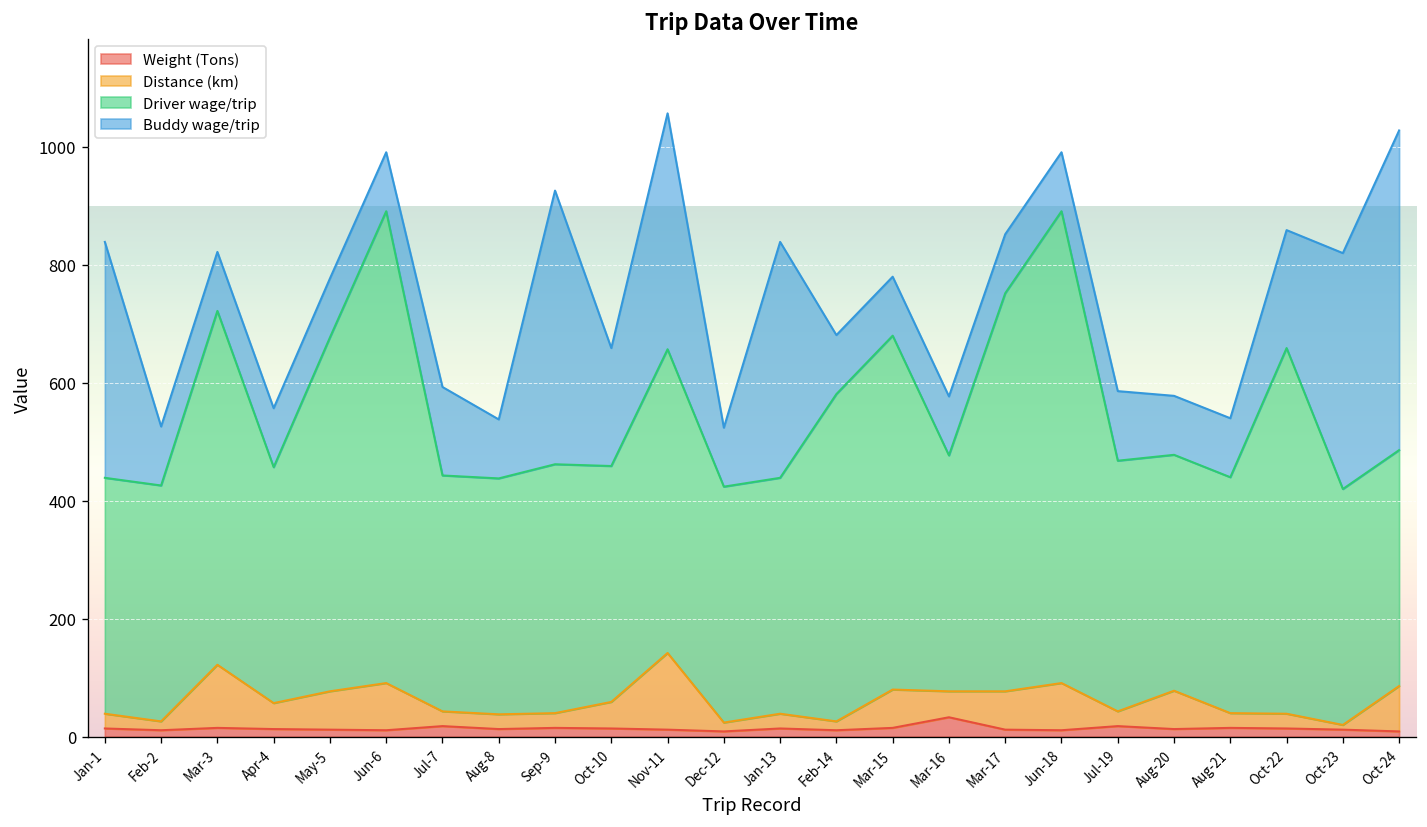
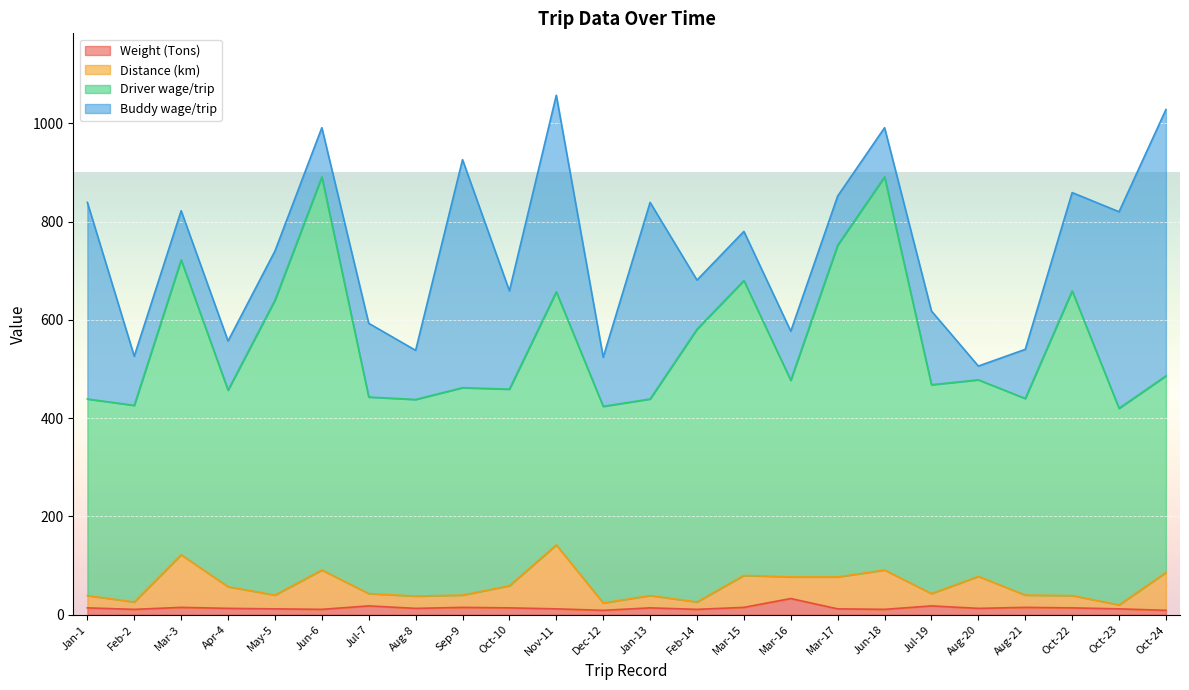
  {
    "Weight (Tons)": {
      "Jan-1": 10,
      "Feb-2": 10,
      "Mar-3": 20,
      "Apr-4": 10,
      "May-5": 10,
      "Jun-6": 10,
      "Jul-7": 20,
      "Aug-8": 10,
      "Sep-9": 20,
      "Oct-10": 10,
      "Nov-11": 10,
      "Dec-12": 10,
      "Jan-13": 10,
      "Feb-14": 10,
      "Mar-15": 20,
      "Mar-16": 30,
      "Mar-17": 10,
      "Jun-18": 10,
      "Jul-19": 20,
      "Aug-20": 10,
      "Aug-21": 20,
      "Oct-22": 10,
      "Oct-23": 10,
      "Oct-24": 10
    },
    "Distance (km)": {
      "Jan-1": 30,
      "Feb-2": 20,
      "Mar-3": 110,
      "Apr-4": 40,
-     "May-5": 70,
+     "May-5": 30,
      "Jun-6": 80,
      "Jul-7": 30,
      "Aug-8": 30,
      "Sep-9": 30,
      "Oct-10": 50,
      "Nov-11": 130,
      "Dec-12": 20,
      "Jan-13": 30,
      "Feb-14": 20,
      "Mar-15": 70,
      "Mar-16": 40,
      "Mar-17": 70,
      "Jun-18": 80,
      "Jul-19": 30,
      "Aug-20": 70,
      "Aug-21": 30,
      "Oct-22": 30,
      "Oct-23": 10,
      "Oct-24": 80
    },
    "Driver wage/trip": {
      "Jan-1": 400,
      "Feb-2": 400,
      "Mar-3": 600,
      "Apr-4": 400,
      "May-5": 600,
      "Jun-6": 800,
      "Jul-7": 400,
      "Aug-8": 400,
      "Sep-9": 420,
      "Oct-10": 400,
      "Nov-11": 520,
      "Dec-12": 400,
      "Jan-13": 400,
      "Feb-14": 560,
      "Mar-15": 600,
      "Mar-16": 400,
      "Mar-17": 680,
      "Jun-18": 800,
      "Jul-19": 430,
      "Aug-20": 400,
      "Aug-21": 400,
      "Oct-22": 620,
      "Oct-23": 400,
      "Oct-24": 400
    },
    "Buddy wage/trip": {
      "Jan-1": 400,
      "Feb-2": 100,
      "Mar-3": 100,
      "Apr-4": 100,
      "May-5": 100,
      "Jun-6": 100,
      "Jul-7": 150,
      "Aug-8": 100,
      "Sep-9": 460,
      "Oct-10": 200,
      "Nov-11": 400,
      "Dec-12": 100,
      "Jan-13": 400,
      "Feb-14": 100,
      "Mar-15": 100,
      "Mar-16": 100,
      "Mar-17": 100,
      "Jun-18": 100,
-     "Jul-19": 120,
-     "Aug-20": 100,
+     "Jul-19": 150,
+     "Aug-20": 30,
      "Aug-21": 100,
      "Oct-22": 200,
      "Oct-23": 400,
      "Oct-24": 540
    }
  }
